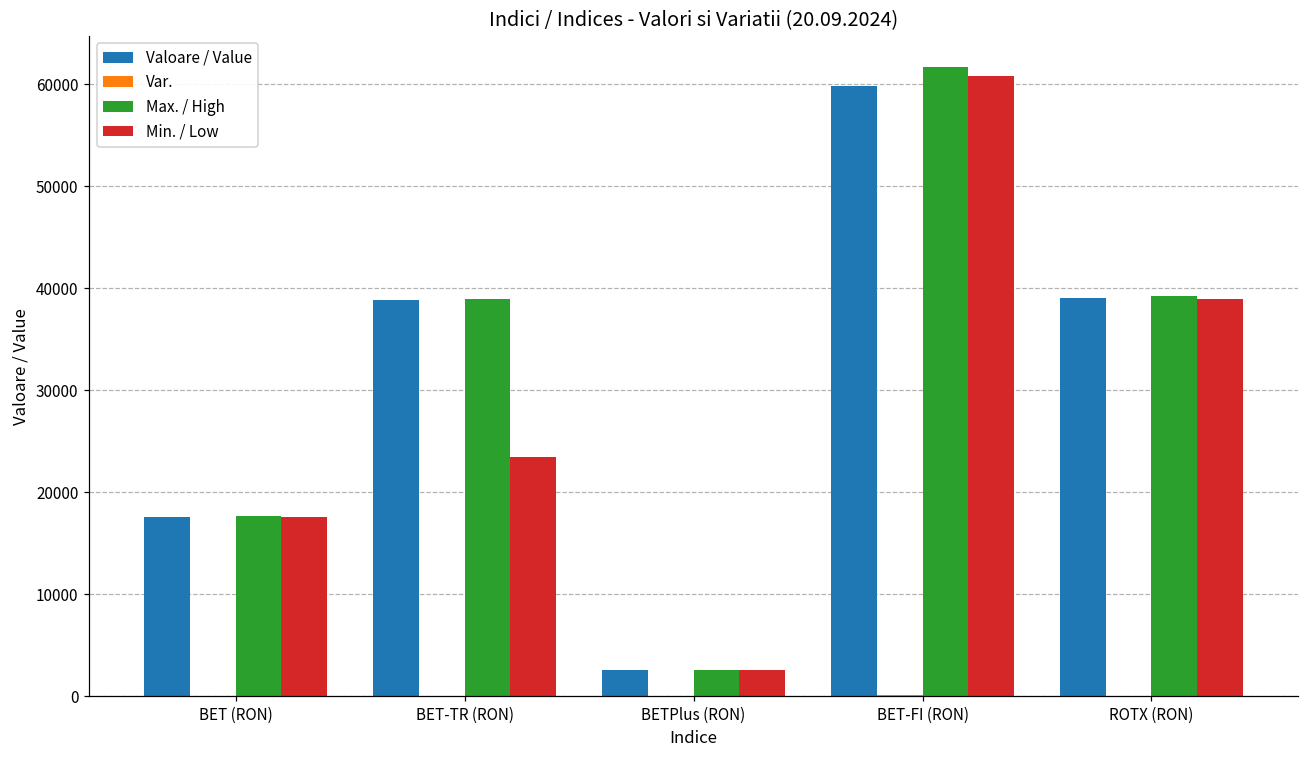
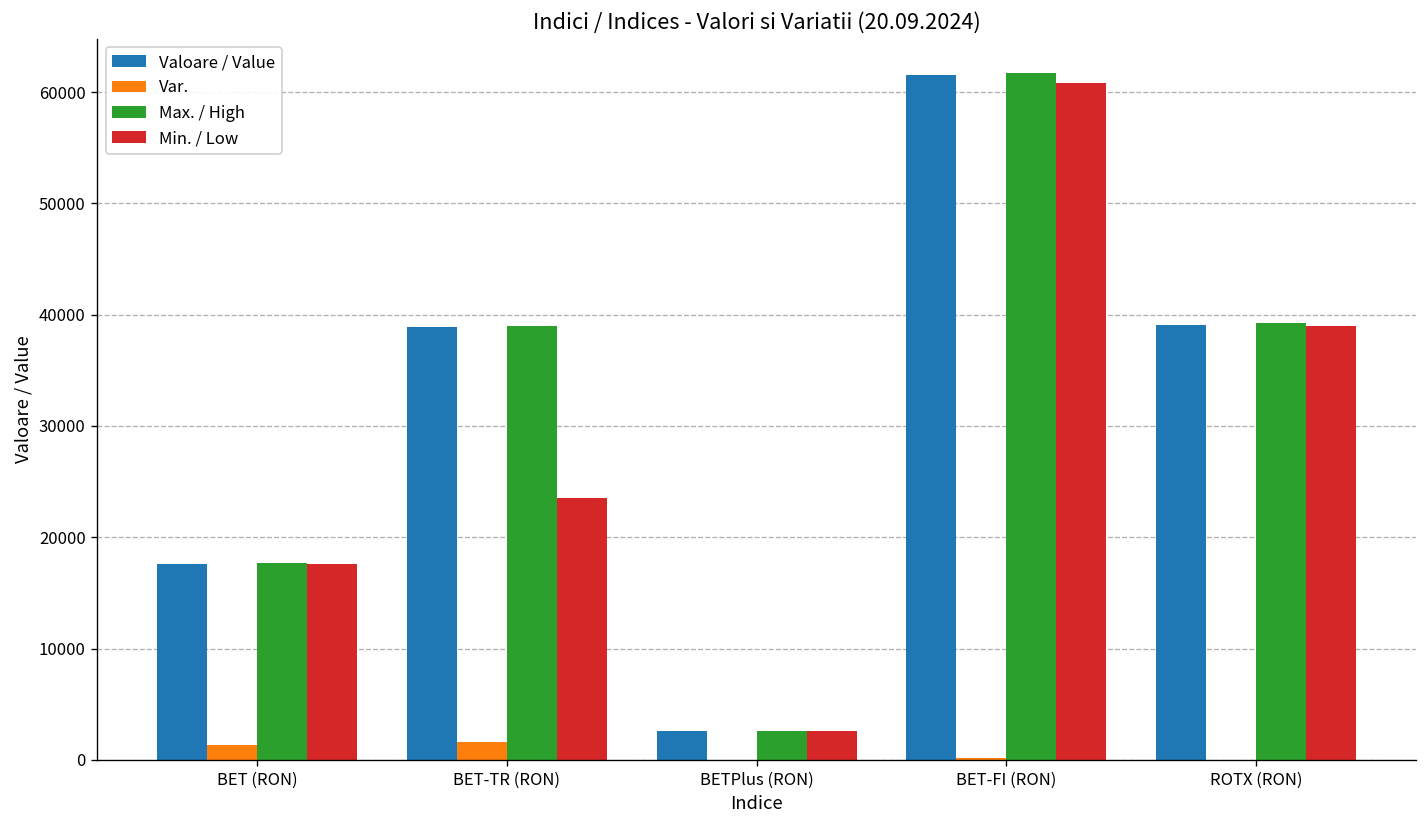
  {
    "Valoare / Value": {
      "BET (RON)": 18000,
      "BET-TR (RON)": 39000,
      "BETPlus (RON)": 3000,
-     "BET-FI (RON)": 60000,
+     "BET-FI (RON)": 62000,
      "ROTX (RON)": 39000
    },
    "Var.": {
-     "BET (RON)": 0,
-     "BET-TR (RON)": 0
+     "BET (RON)": 1000,
+     "BET-TR (RON)": 2000
    },
    "Max. / High": {
      "BET (RON)": 18000,
      "BET-TR (RON)": 39000,
      "BETPlus (RON)": 3000,
      "BET-FI (RON)": 62000,
      "ROTX (RON)": 39000
    },
    "Min. / Low": {
      "BET (RON)": 18000,
      "BET-TR (RON)": 24000,
      "BETPlus (RON)": 3000,
      "BET-FI (RON)": 61000,
      "ROTX (RON)": 39000
    }
  }
